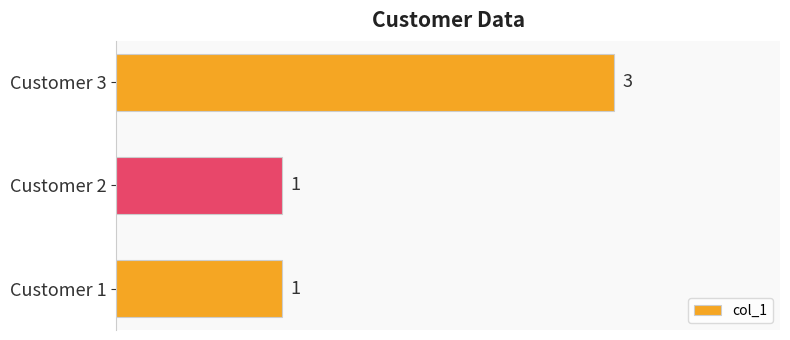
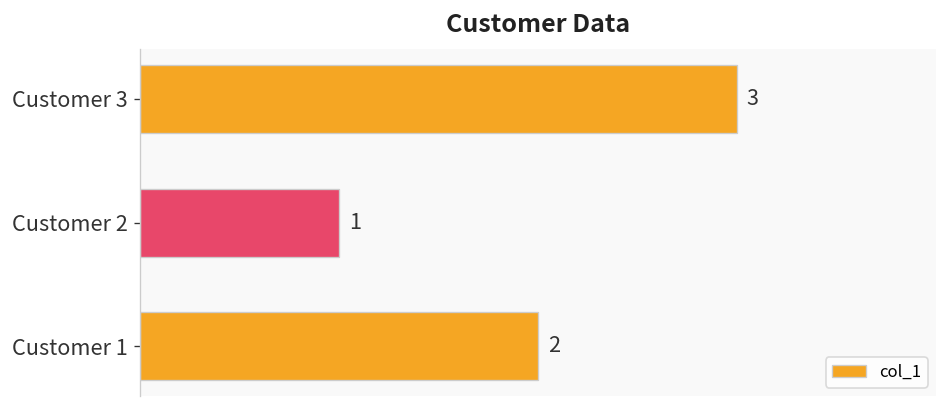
  {
    "Customer 3": 3,
    "Customer 2": 1,
-   "Customer 1": 1
+   "Customer 1": 2
  }
